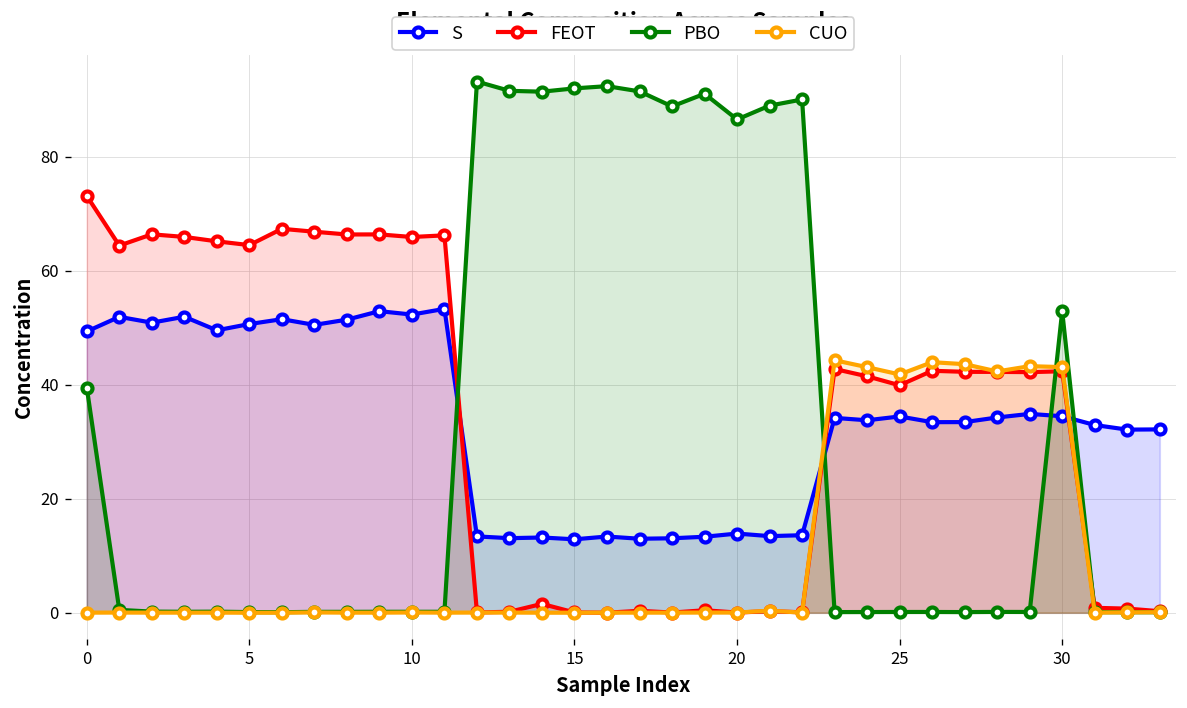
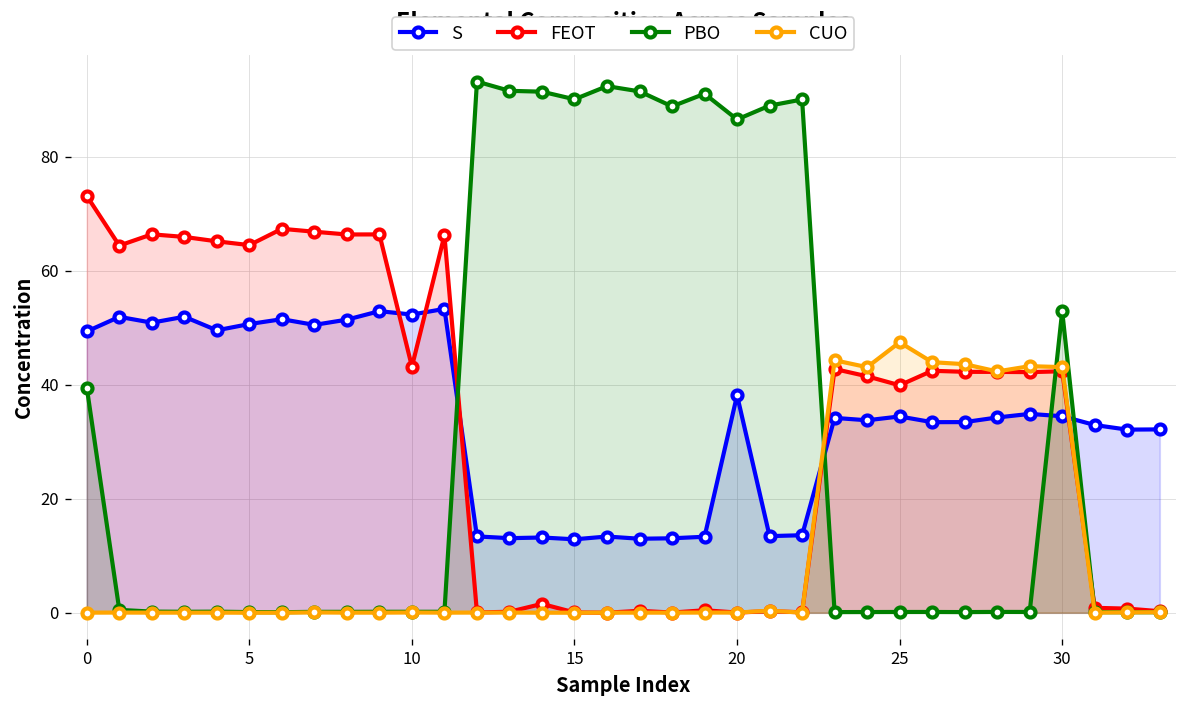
  {
    "S": {
      "0": 49,
      "5": 51,
      "10": 52,
      "15": 13,
-     "20": 14,
+     "20": 38,
      "25": 34,
      "30": 34
    },
    "FEOT": {
      "0": 73,
      "5": 65,
-     "10": 66,
+     "10": 43,
      "25": 40,
      "30": 42
    },
    "PBO": {
      "0": 40,
-     "15": 92,
+     "15": 90,
      "20": 87,
      "25": 0,
      "30": 53
    },
    "CUO": {
      "0": 0,
-     "25": 42,
+     "25": 47,
      "30": 43
    }
  }
